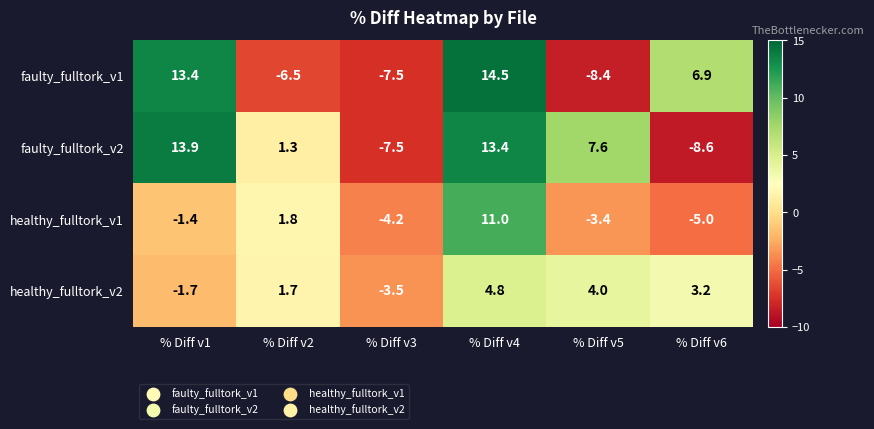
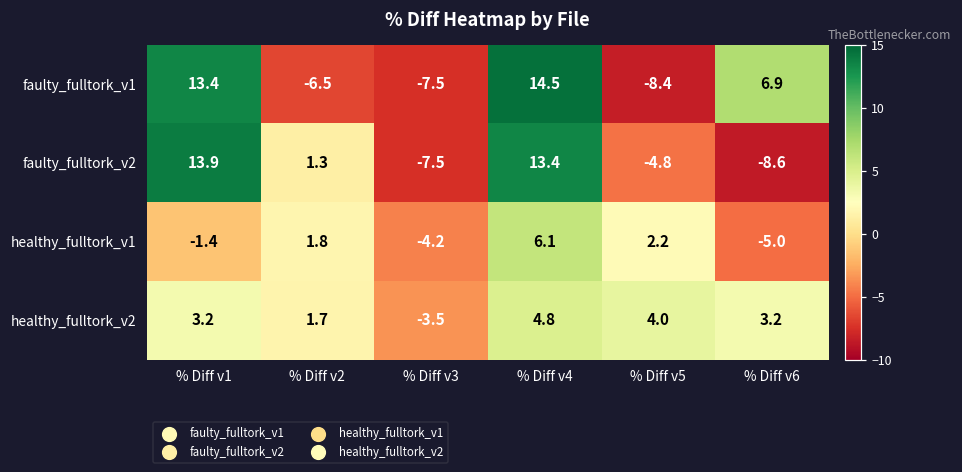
  {
    "faulty_fulltork_v1": {
      "% Diff v1": 13.4,
      "% Diff v2": -6.5,
      "% Diff v3": -7.5,
      "% Diff v4": 14.5,
      "% Diff v5": -8.4,
      "% Diff v6": 6.9
    },
    "faulty_fulltork_v2": {
      "% Diff v1": 13.9,
      "% Diff v2": 1.3,
      "% Diff v3": -7.5,
      "% Diff v4": 13.4,
-     "% Diff v5": 7.6,
+     "% Diff v5": -4.8,
      "% Diff v6": -8.6
    },
    "healthy_fulltork_v1": {
      "% Diff v1": -1.4,
      "% Diff v2": 1.8,
      "% Diff v3": -4.2,
-     "% Diff v4": 11.0,
-     "% Diff v5": -3.4,
+     "% Diff v4": 6.1,
+     "% Diff v5": 2.2,
      "% Diff v6": -5.0
    },
    "healthy_fulltork_v2": {
-     "% Diff v1": -1.7,
+     "% Diff v1": 3.2,
      "% Diff v2": 1.7,
      "% Diff v3": -3.5,
      "% Diff v4": 4.8,
      "% Diff v5": 4.0,
      "% Diff v6": 3.2
    }
  }
